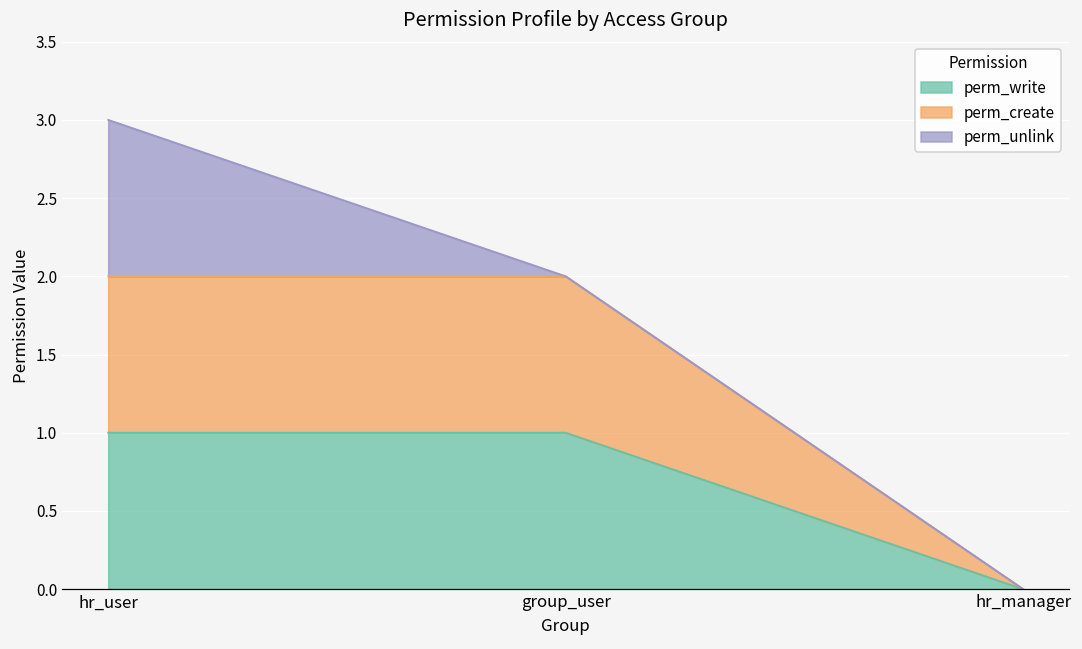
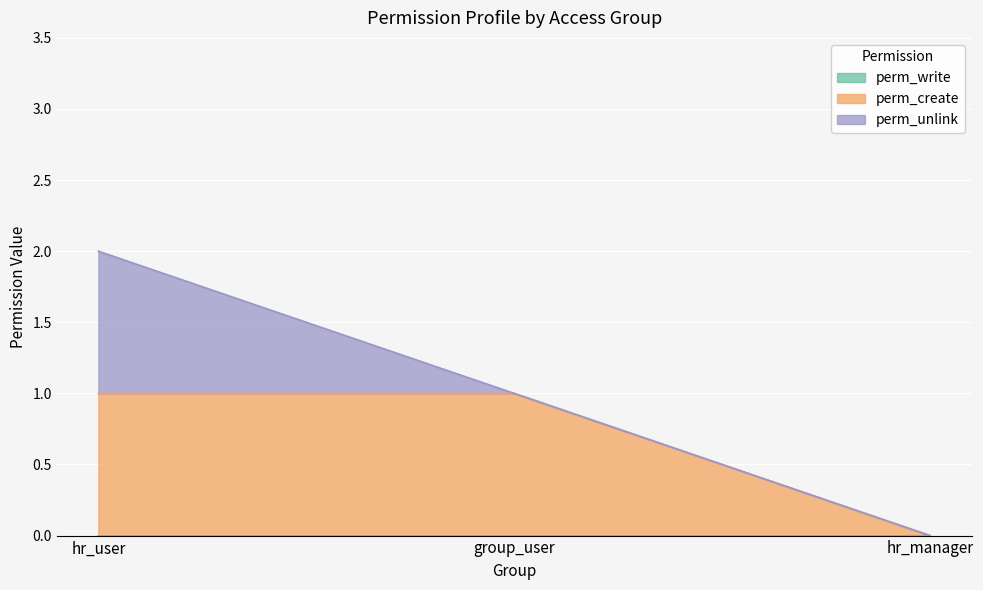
  {
    "perm_write": {
-     "hr_user": 1,
-     "group_user": 1
+     "hr_user": 0,
+     "group_user": 0
    },
    "perm_create": {
      "hr_user": 1
    },
    "perm_unlink": {
      "hr_user": 1
    }
  }
